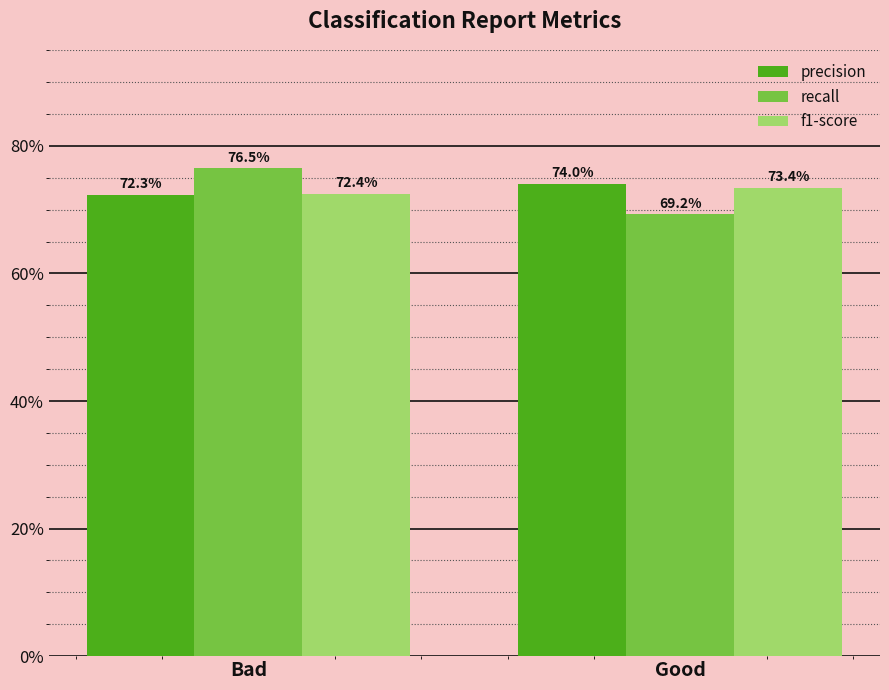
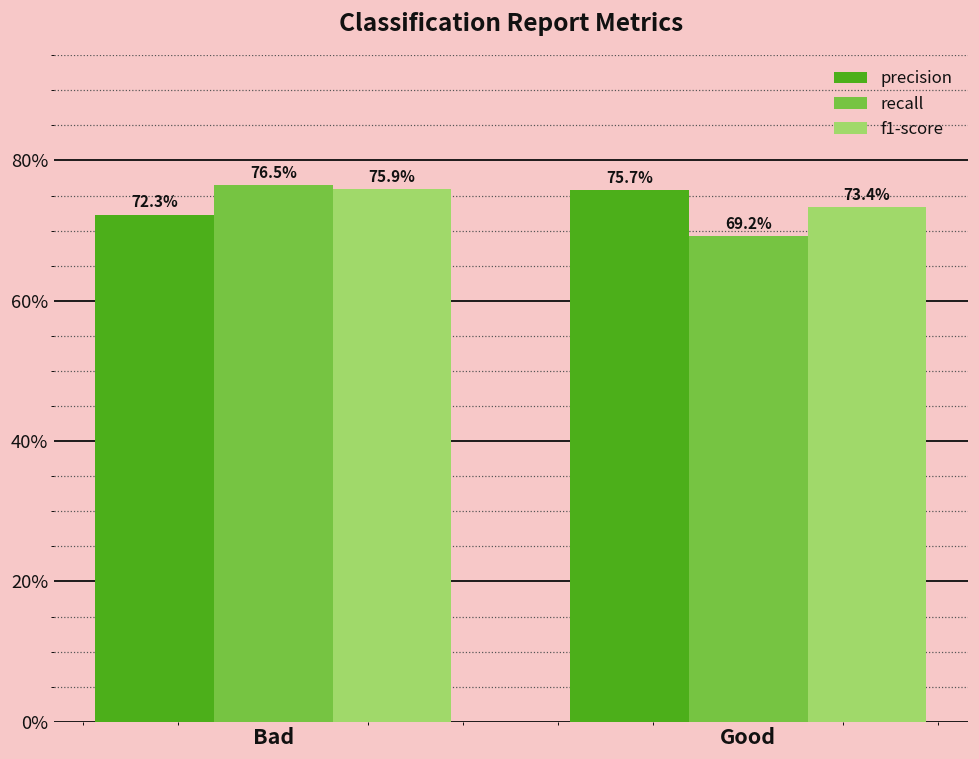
  {
    "precision": {
      "Bad": "72.3%",
-     "Good": "74.0%"
+     "Good": "75.7%"
    },
    "recall": {
      "Bad": "76.5%",
      "Good": "69.2%"
    },
    "f1-score": {
-     "Bad": "72.4%",
+     "Bad": "75.9%",
      "Good": "73.4%"
    }
  }
